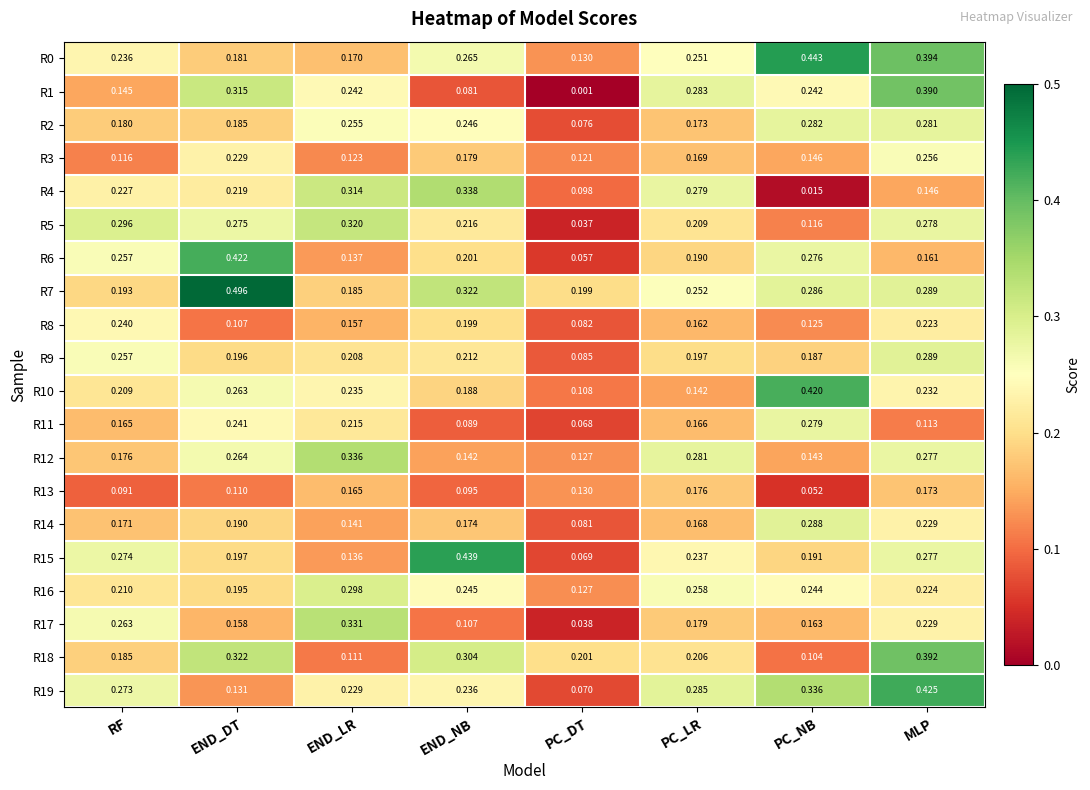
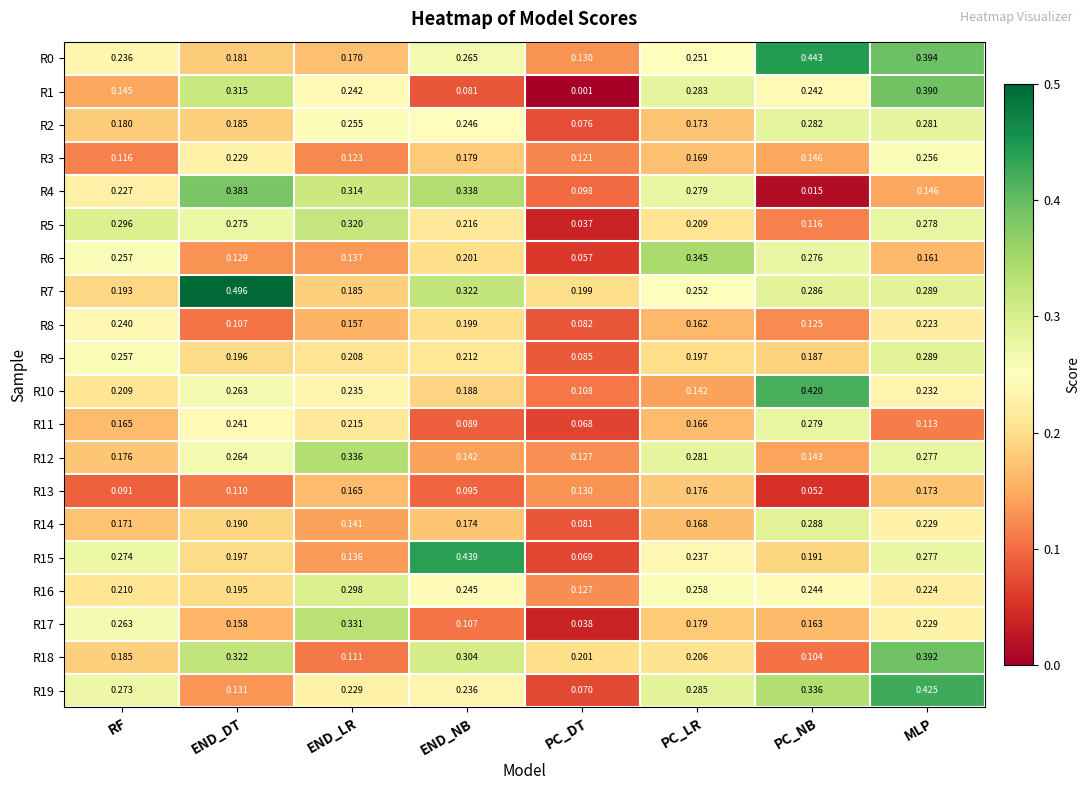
  {
    "R0": {
      "RF": 0.236,
      "END_DT": 0.181,
      "END_LR": 0.170,
      "END_NB": 0.265,
      "PC_DT": 0.130,
      "PC_LR": 0.251,
      "PC_NB": 0.443,
      "MLP": 0.394
    },
    "R1": {
      "RF": 0.145,
      "END_DT": 0.315,
      "END_LR": 0.242,
      "END_NB": 0.081,
      "PC_DT": 0.001,
      "PC_LR": 0.283,
      "PC_NB": 0.242,
      "MLP": 0.390
    },
    "R2": {
      "RF": 0.180,
      "END_DT": 0.185,
      "END_LR": 0.255,
      "END_NB": 0.246,
      "PC_DT": 0.076,
      "PC_LR": 0.173,
      "PC_NB": 0.282,
      "MLP": 0.281
    },
    "R3": {
      "RF": 0.116,
      "END_DT": 0.229,
      "END_LR": 0.123,
      "END_NB": 0.179,
      "PC_DT": 0.121,
      "PC_LR": 0.169,
      "PC_NB": 0.146,
      "MLP": 0.256
    },
    "R4": {
      "RF": 0.227,
-     "END_DT": 0.219,
+     "END_DT": 0.383,
      "END_LR": 0.314,
      "END_NB": 0.338,
      "PC_DT": 0.098,
      "PC_LR": 0.279,
      "PC_NB": 0.015,
      "MLP": 0.146
    },
    "R5": {
      "RF": 0.296,
      "END_DT": 0.275,
      "END_LR": 0.320,
      "END_NB": 0.216,
      "PC_DT": 0.037,
      "PC_LR": 0.209,
      "PC_NB": 0.116,
      "MLP": 0.278
    },
    "R6": {
      "RF": 0.257,
-     "END_DT": 0.422,
+     "END_DT": 0.129,
      "END_LR": 0.137,
      "END_NB": 0.201,
      "PC_DT": 0.057,
-     "PC_LR": 0.190,
+     "PC_LR": 0.345,
      "PC_NB": 0.276,
      "MLP": 0.161
    },
    "R7": {
      "RF": 0.193,
      "END_DT": 0.496,
      "END_LR": 0.185,
      "END_NB": 0.322,
      "PC_DT": 0.199,
      "PC_LR": 0.252,
      "PC_NB": 0.286,
      "MLP": 0.289
    },
    "R8": {
      "RF": 0.240,
      "END_DT": 0.107,
      "END_LR": 0.157,
      "END_NB": 0.199,
      "PC_DT": 0.082,
      "PC_LR": 0.162,
      "PC_NB": 0.125,
      "MLP": 0.223
    },
    "R9": {
      "RF": 0.257,
      "END_DT": 0.196,
      "END_LR": 0.208,
      "END_NB": 0.212,
      "PC_DT": 0.085,
      "PC_LR": 0.197,
      "PC_NB": 0.187,
      "MLP": 0.289
    },
    "R10": {
      "RF": 0.209,
      "END_DT": 0.263,
      "END_LR": 0.235,
      "END_NB": 0.188,
      "PC_DT": 0.108,
      "PC_LR": 0.142,
      "PC_NB": 0.420,
      "MLP": 0.232
    },
    "R11": {
      "RF": 0.165,
      "END_DT": 0.241,
      "END_LR": 0.215,
      "END_NB": 0.089,
      "PC_DT": 0.068,
      "PC_LR": 0.166,
      "PC_NB": 0.279,
      "MLP": 0.113
    },
    "R12": {
      "RF": 0.176,
      "END_DT": 0.264,
      "END_LR": 0.336,
      "END_NB": 0.142,
      "PC_DT": 0.127,
      "PC_LR": 0.281,
      "PC_NB": 0.143,
      "MLP": 0.277
    },
    "R13": {
      "RF": 0.091,
      "END_DT": 0.110,
      "END_LR": 0.165,
      "END_NB": 0.095,
      "PC_DT": 0.130,
      "PC_LR": 0.176,
      "PC_NB": 0.052,
      "MLP": 0.173
    },
    "R14": {
      "RF": 0.171,
      "END_DT": 0.190,
      "END_LR": 0.141,
      "END_NB": 0.174,
      "PC_DT": 0.081,
      "PC_LR": 0.168,
      "PC_NB": 0.288,
      "MLP": 0.229
    },
    "R15": {
      "RF": 0.274,
      "END_DT": 0.197,
      "END_LR": 0.136,
      "END_NB": 0.439,
      "PC_DT": 0.069,
      "PC_LR": 0.237,
      "PC_NB": 0.191,
      "MLP": 0.277
    },
    "R16": {
      "RF": 0.210,
      "END_DT": 0.195,
      "END_LR": 0.298,
      "END_NB": 0.245,
      "PC_DT": 0.127,
      "PC_LR": 0.258,
      "PC_NB": 0.244,
      "MLP": 0.224
    },
    "R17": {
      "RF": 0.263,
      "END_DT": 0.158,
      "END_LR": 0.331,
      "END_NB": 0.107,
      "PC_DT": 0.038,
      "PC_LR": 0.179,
      "PC_NB": 0.163,
      "MLP": 0.229
    },
    "R18": {
      "RF": 0.185,
      "END_DT": 0.322,
      "END_LR": 0.111,
      "END_NB": 0.304,
      "PC_DT": 0.201,
      "PC_LR": 0.206,
      "PC_NB": 0.104,
      "MLP": 0.392
    },
    "R19": {
      "RF": 0.273,
      "END_DT": 0.131,
      "END_LR": 0.229,
      "END_NB": 0.236,
      "PC_DT": 0.070,
      "PC_LR": 0.285,
      "PC_NB": 0.336,
      "MLP": 0.425
    }
  }
